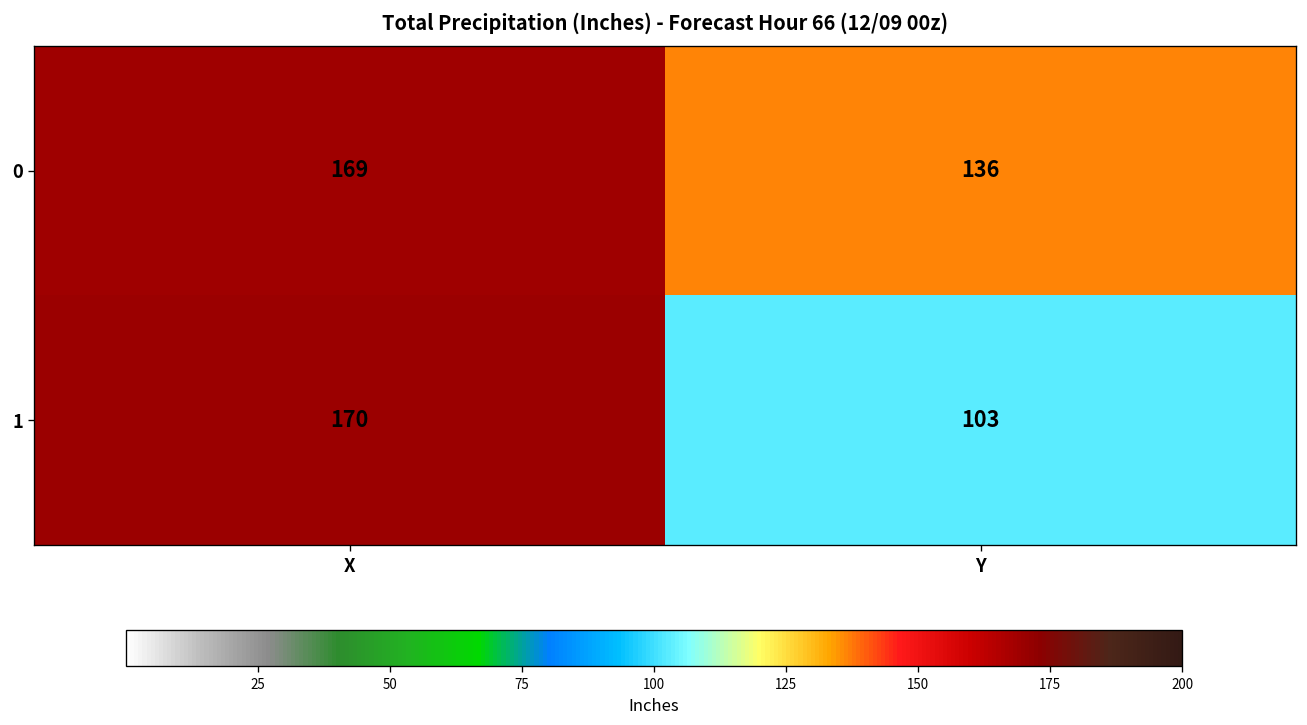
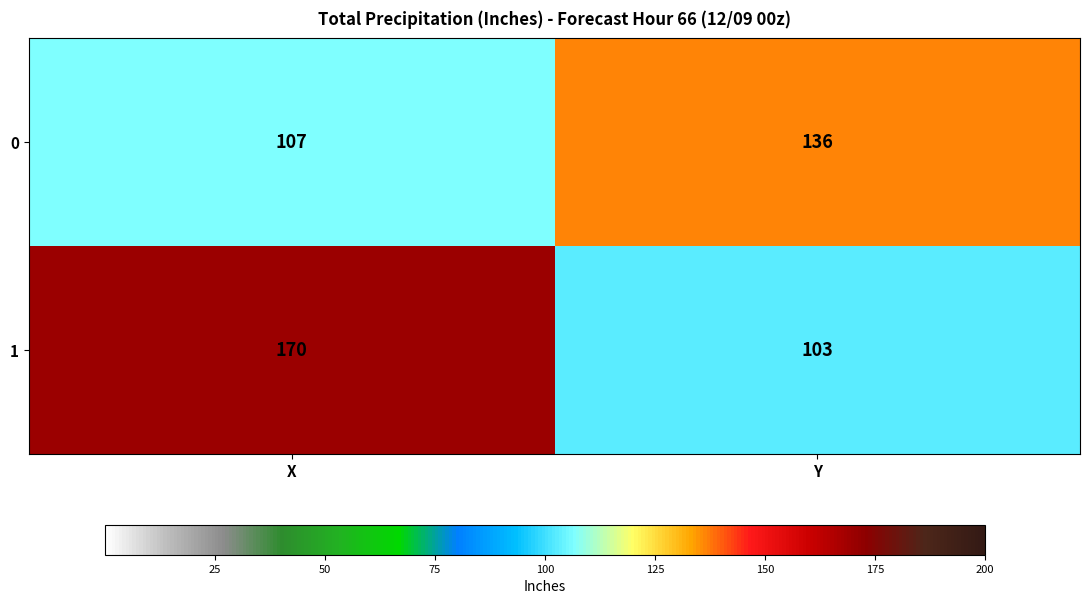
  {
    "0": {
-     "X": 169,
+     "X": 107,
      "Y": 136
    },
    "1": {
      "X": 170,
      "Y": 103
    }
  }
